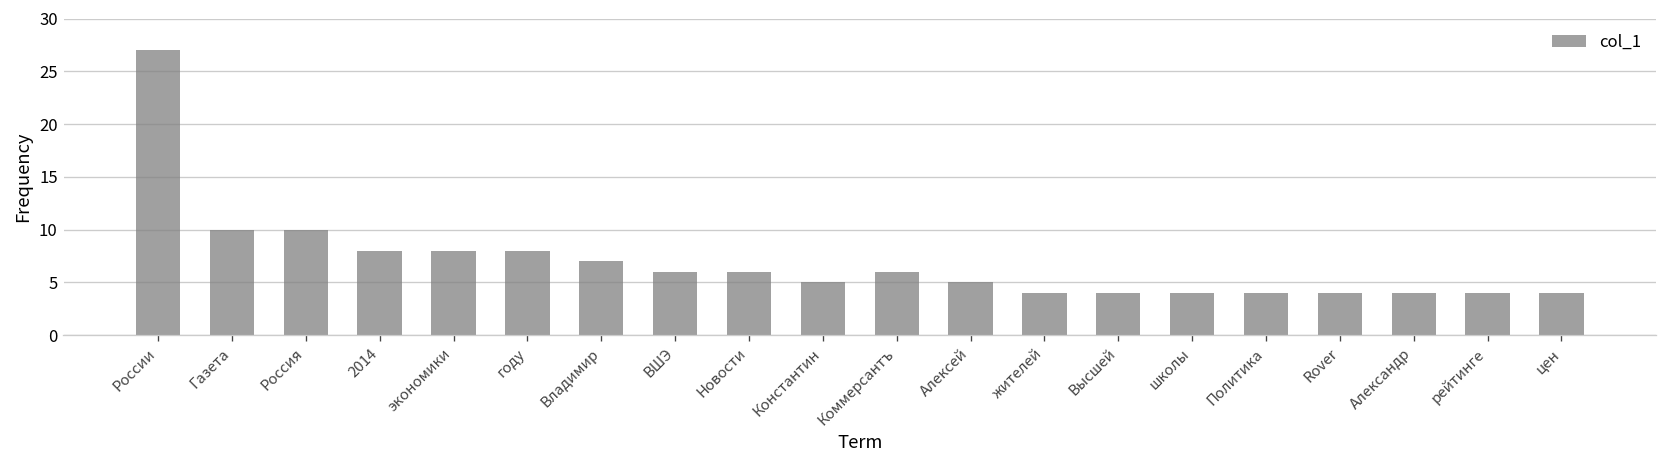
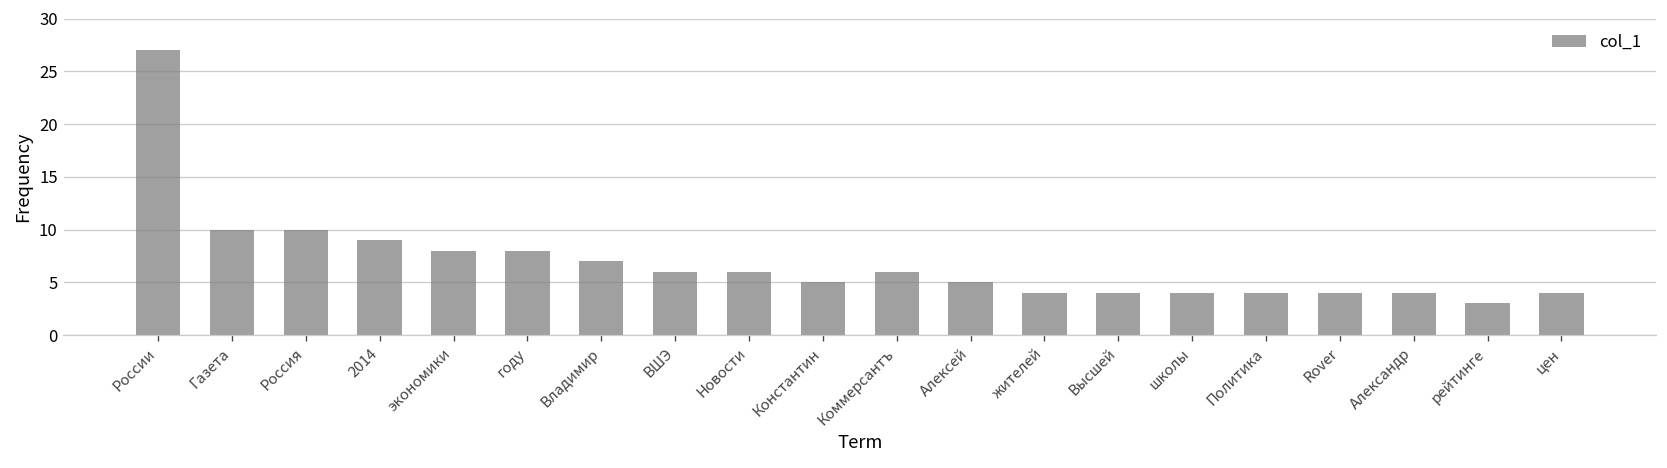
  {
    "России": 27,
    "Газета": 10,
    "Россия": 10,
-   "2014": 8,
+   "2014": 9,
    "экономики": 8,
    "году": 8,
    "Владимир": 7,
    "ВШЭ": 6,
    "Новости": 6,
    "Константин": 5,
    "Коммерсантъ": 6,
    "Алексей": 5,
    "жителей": 4,
    "Высшей": 4,
    "школы": 4,
    "Политика": 4,
    "Rover": 4,
    "Александр": 4,
-   "рейтинге": 4,
+   "рейтинге": 3,
    "цен": 4
  }
